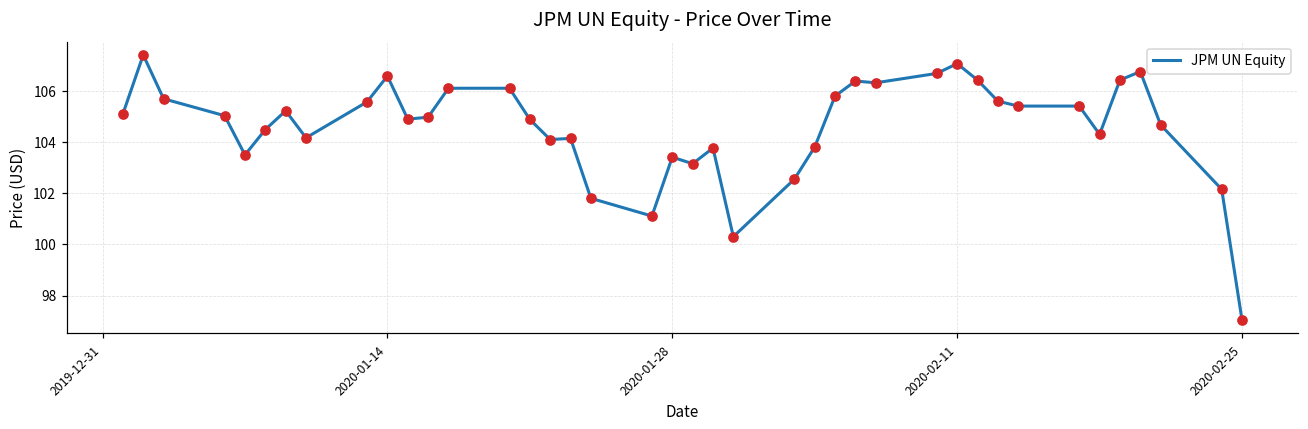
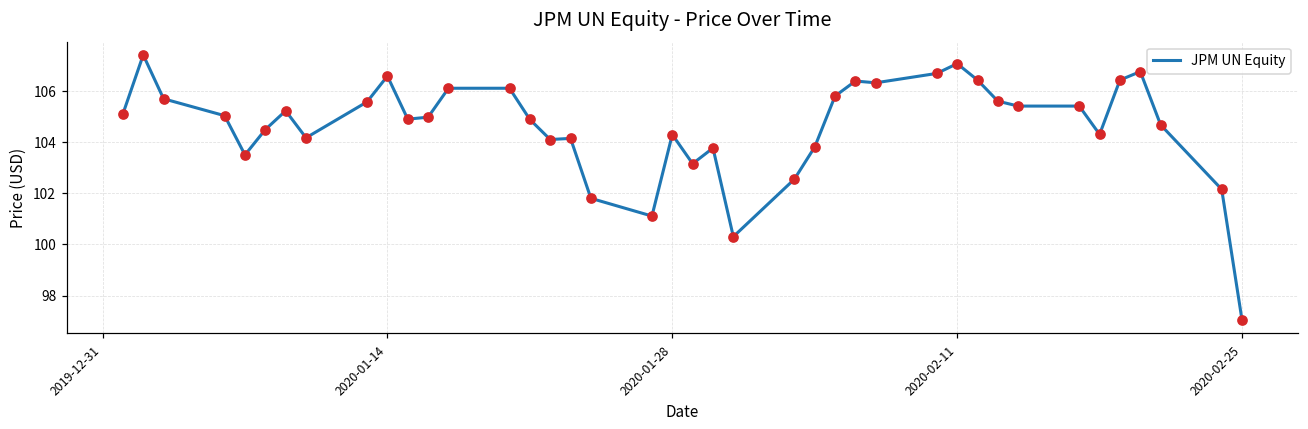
  {
    "2020-01-14": 106.6,
-   "2020-01-28": 103.4,
+   "2020-01-28": 104.3,
    "2020-02-11": 107.1,
    "2020-02-25": 97.0
  }
